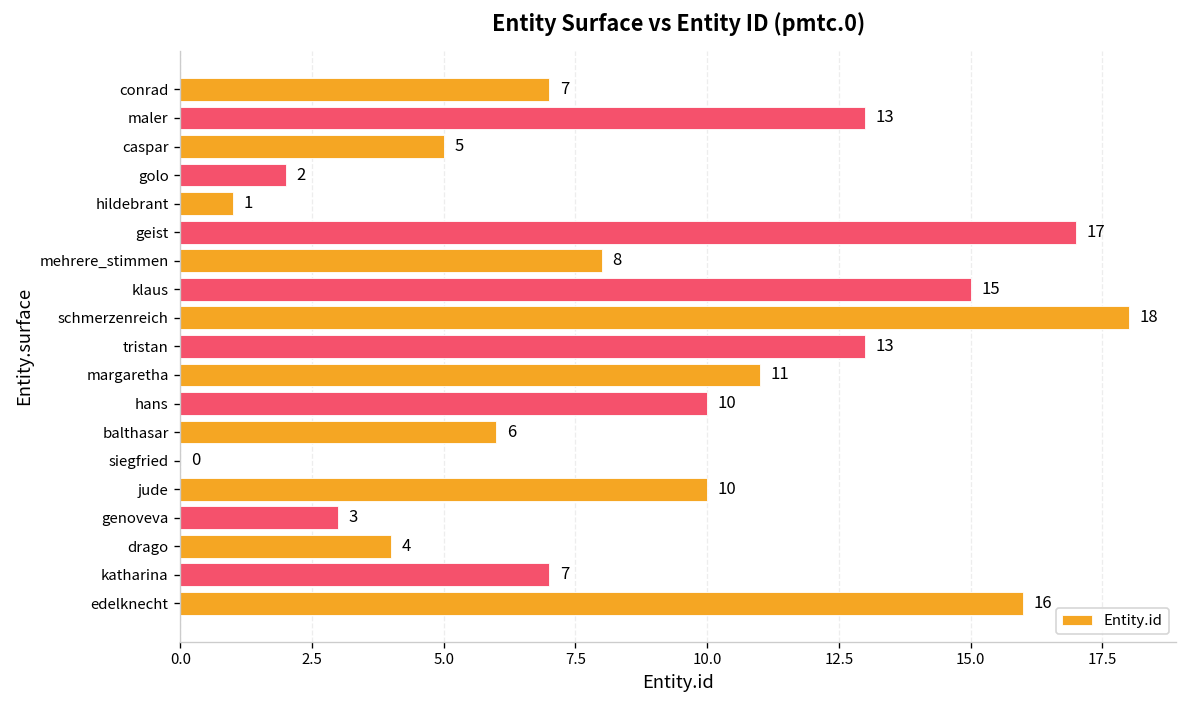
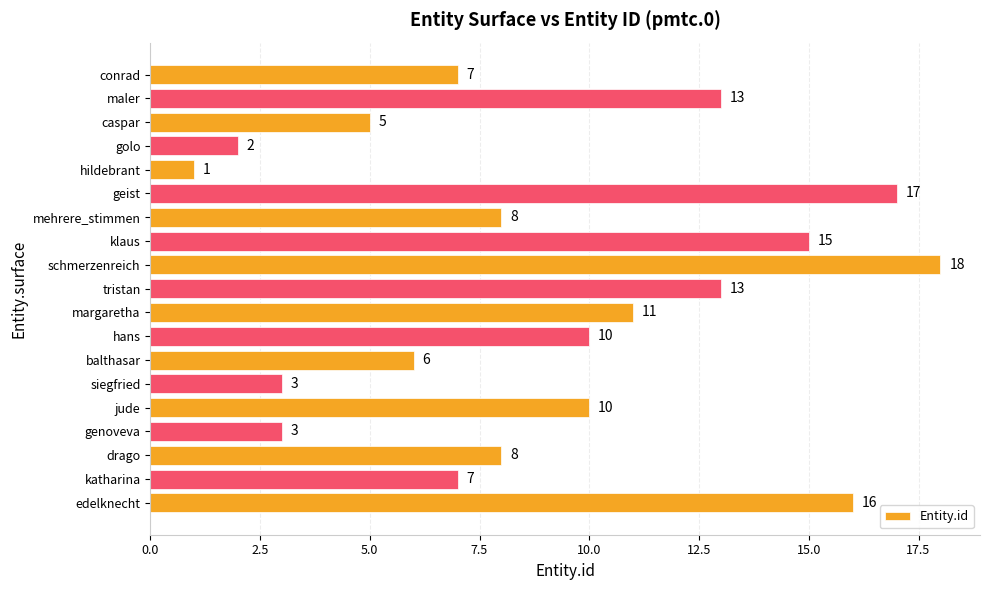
  {
    "conrad": 7,
    "maler": 13,
    "caspar": 5,
    "golo": 2,
    "hildebrant": 1,
    "geist": 17,
    "mehrere_stimmen": 8,
    "klaus": 15,
    "schmerzenreich": 18,
    "tristan": 13,
    "margaretha": 11,
    "hans": 10,
    "balthasar": 6,
-   "siegfried": 0,
+   "siegfried": 3,
    "jude": 10,
    "genoveva": 3,
-   "drago": 4,
+   "drago": 8,
    "katharina": 7,
    "edelknecht": 16
  }
